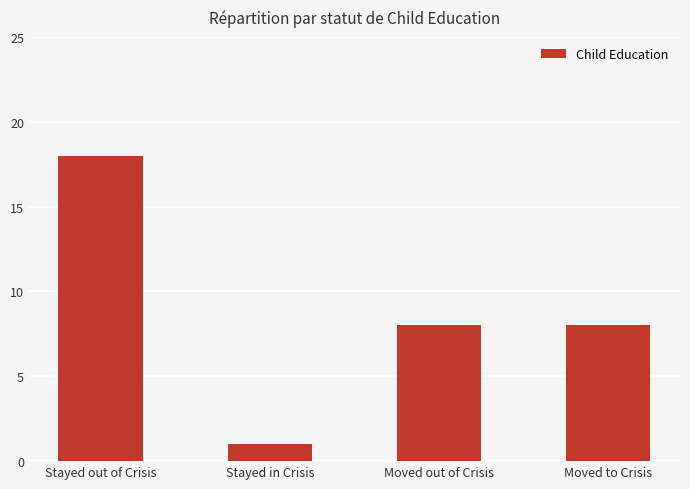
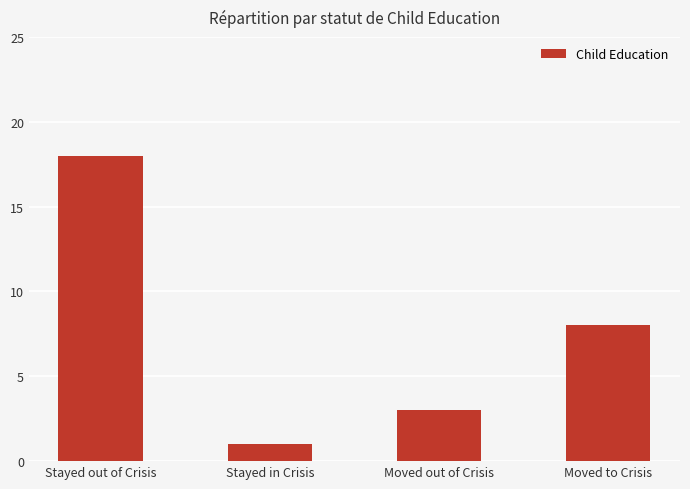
  {
    "Stayed out of Crisis": 18,
    "Stayed in Crisis": 1,
-   "Moved out of Crisis": 8,
+   "Moved out of Crisis": 3,
    "Moved to Crisis": 8
  }
